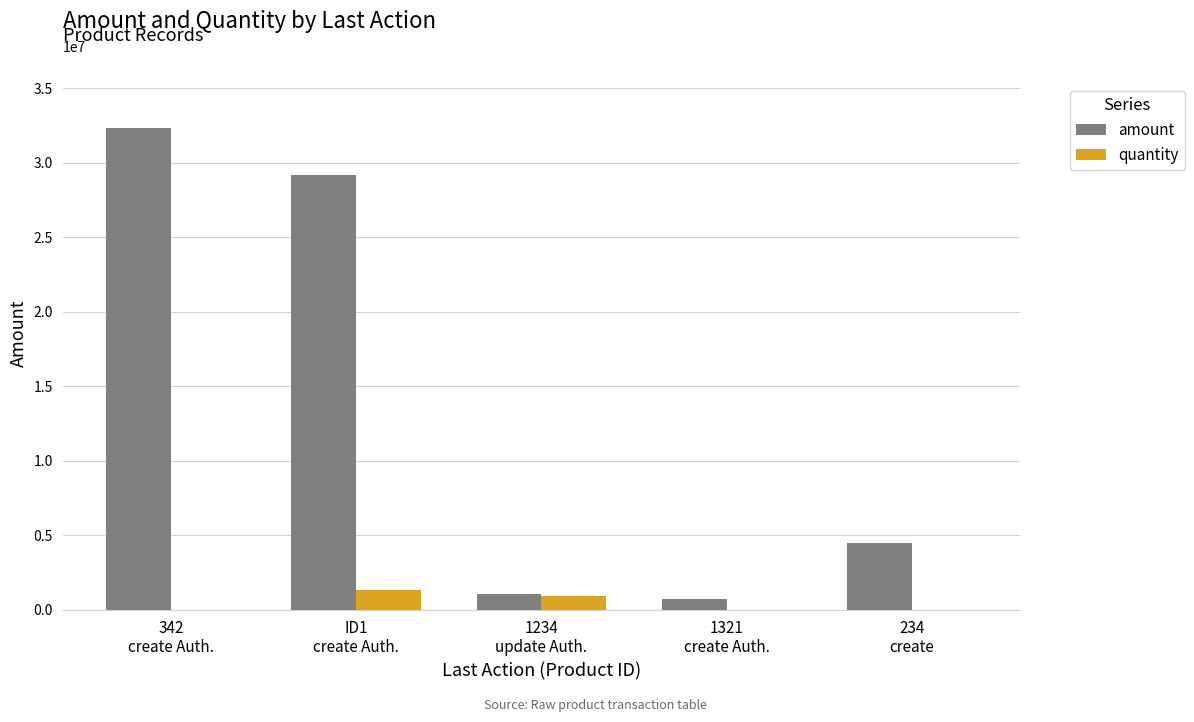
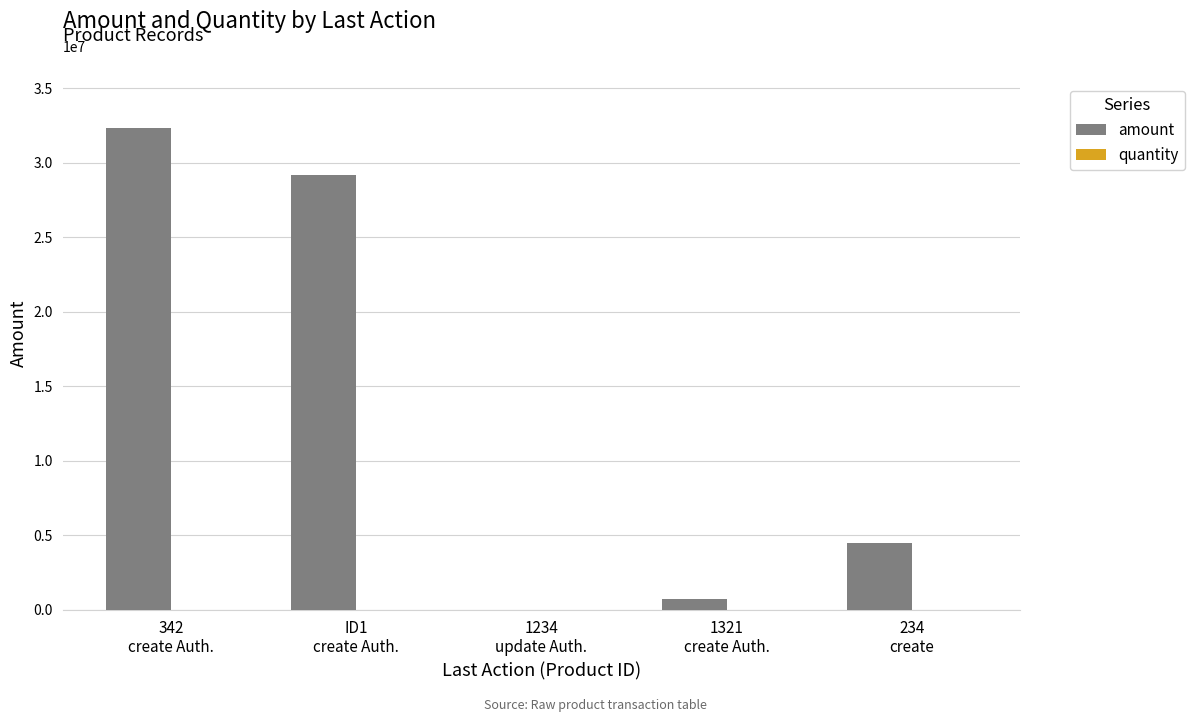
  {
    "amount": {
      "342 create Auth.": 32300000,
      "ID1 create Auth.": 29200000,
-     "1234 update Auth.": 1100000,
+     "1234 update Auth.": 0,
      "1321 create Auth.": 700000,
      "234 create": 4500000
    },
    "quantity": {
-     "ID1 create Auth.": 1300000,
-     "1234 update Auth.": 1000000
+     "ID1 create Auth.": 0,
+     "1234 update Auth.": 0
    }
  }
